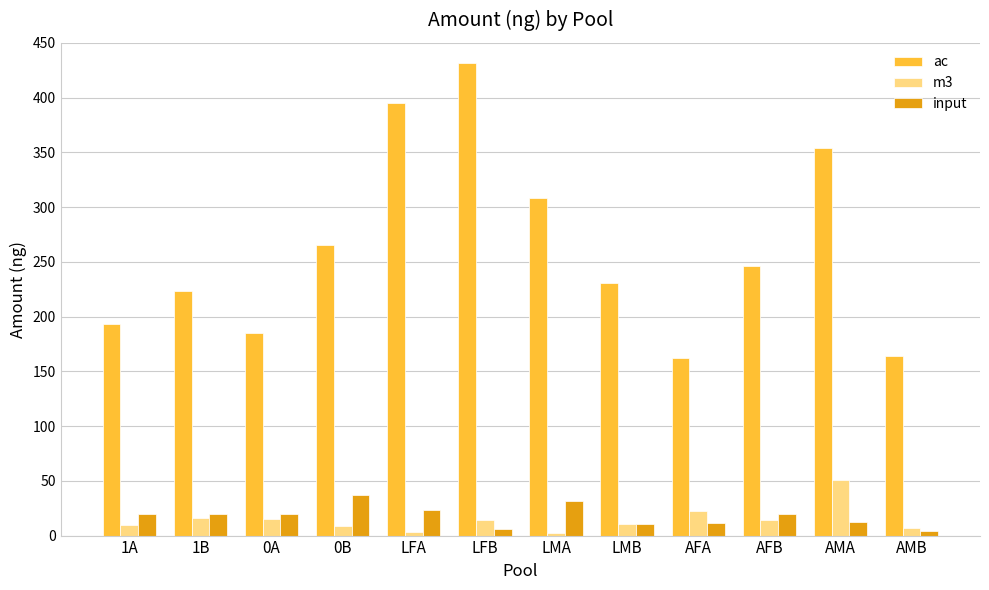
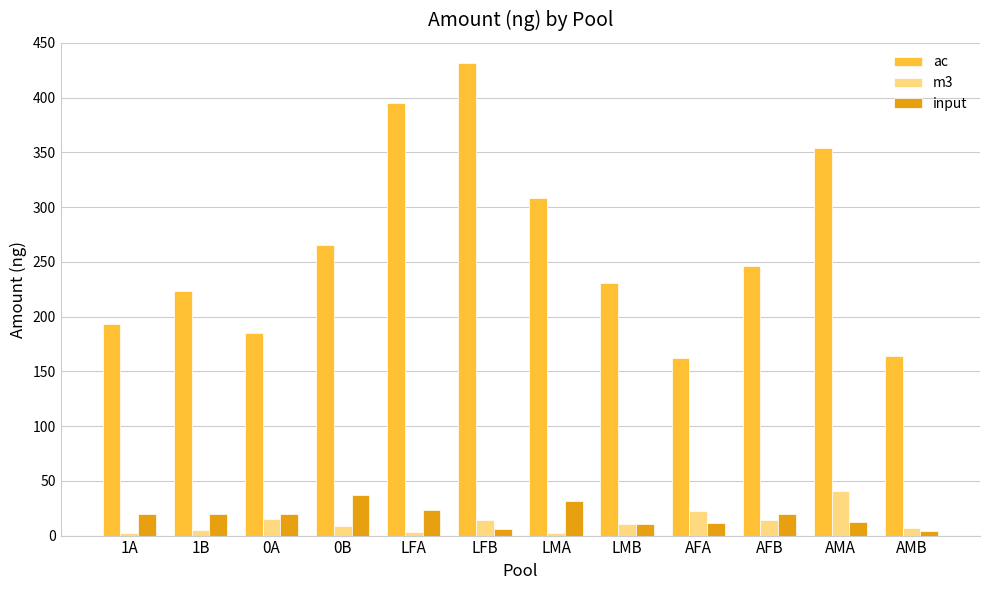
  {
    "m3": {
-     "1A": 10,
-     "1B": 16,
+     "1A": 2,
+     "1B": 5,
      "0A": 16,
      "0B": 8,
      "LFA": 4,
      "LFB": 15,
      "LMB": 10,
      "AFA": 23,
      "AFB": 14,
-     "AMA": 51,
+     "AMA": 40,
      "AMB": 7
    }
  }
